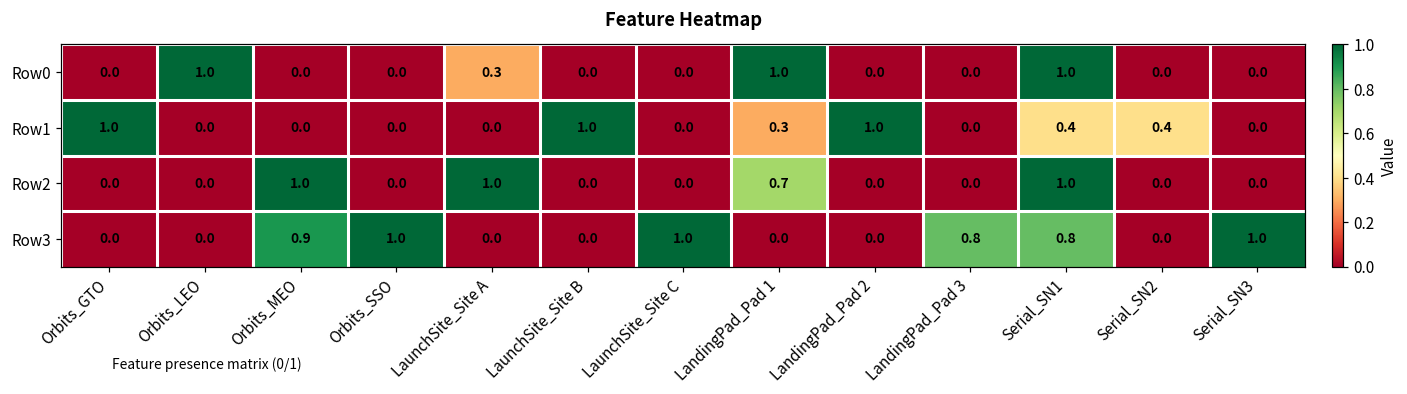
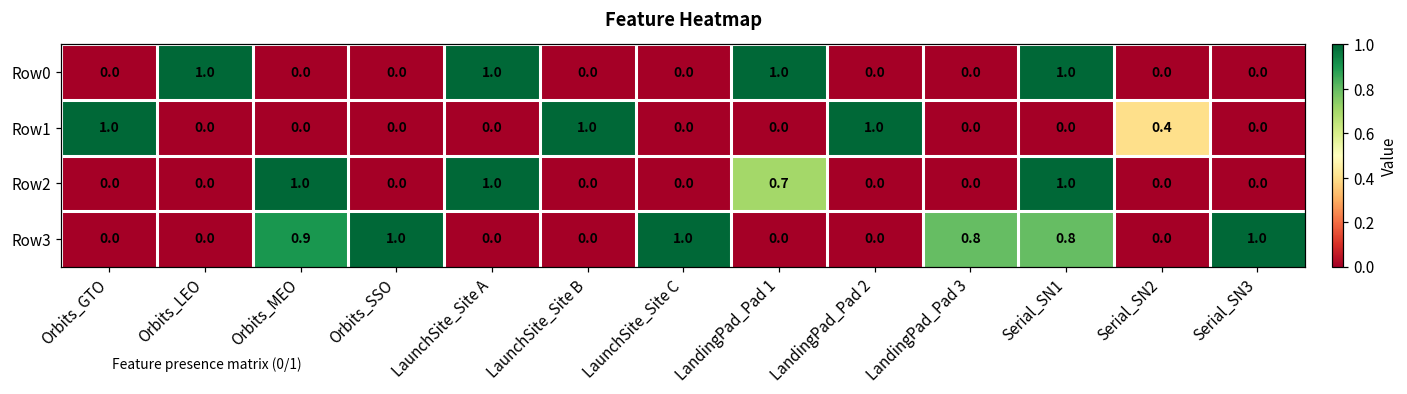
  {
    "Row0": {
      "Orbits_GTO": 0.0,
      "Orbits_LEO": 1.0,
      "Orbits_MEO": 0.0,
      "Orbits_SSO": 0.0,
-     "LaunchSite_Site A": 0.3,
+     "LaunchSite_Site A": 1.0,
      "LaunchSite_Site B": 0.0,
      "LaunchSite_Site C": 0.0,
      "LandingPad_Pad 1": 1.0,
      "LandingPad_Pad 2": 0.0,
      "LandingPad_Pad 3": 0.0,
      "Serial_SN1": 1.0,
      "Serial_SN2": 0.0,
      "Serial_SN3": 0.0
    },
    "Row1": {
      "Orbits_GTO": 1.0,
      "Orbits_LEO": 0.0,
      "Orbits_MEO": 0.0,
      "Orbits_SSO": 0.0,
      "LaunchSite_Site A": 0.0,
      "LaunchSite_Site B": 1.0,
      "LaunchSite_Site C": 0.0,
-     "LandingPad_Pad 1": 0.3,
+     "LandingPad_Pad 1": 0.0,
      "LandingPad_Pad 2": 1.0,
      "LandingPad_Pad 3": 0.0,
-     "Serial_SN1": 0.4,
+     "Serial_SN1": 0.0,
      "Serial_SN2": 0.4,
      "Serial_SN3": 0.0
    },
    "Row2": {
      "Orbits_GTO": 0.0,
      "Orbits_LEO": 0.0,
      "Orbits_MEO": 1.0,
      "Orbits_SSO": 0.0,
      "LaunchSite_Site A": 1.0,
      "LaunchSite_Site B": 0.0,
      "LaunchSite_Site C": 0.0,
      "LandingPad_Pad 1": 0.7,
      "LandingPad_Pad 2": 0.0,
      "LandingPad_Pad 3": 0.0,
      "Serial_SN1": 1.0,
      "Serial_SN2": 0.0,
      "Serial_SN3": 0.0
    },
    "Row3": {
      "Orbits_GTO": 0.0,
      "Orbits_LEO": 0.0,
      "Orbits_MEO": 0.9,
      "Orbits_SSO": 1.0,
      "LaunchSite_Site A": 0.0,
      "LaunchSite_Site B": 0.0,
      "LaunchSite_Site C": 1.0,
      "LandingPad_Pad 1": 0.0,
      "LandingPad_Pad 2": 0.0,
      "LandingPad_Pad 3": 0.8,
      "Serial_SN1": 0.8,
      "Serial_SN2": 0.0,
      "Serial_SN3": 1.0
    }
  }
